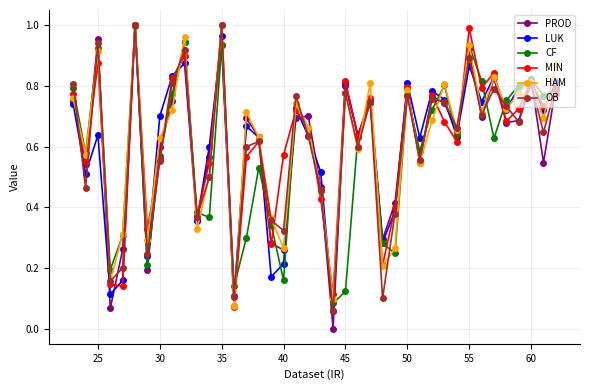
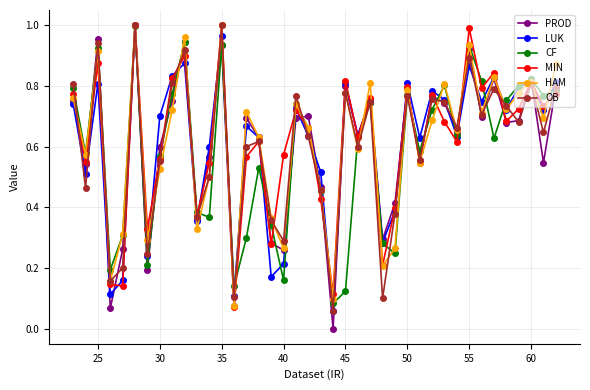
  {
    "PROD": {
      "25": 0.95,
      "30": 0.60,
      "45": 0.80,
      "55": 0.92
    },
    "LUK": {
-     "25": 0.64,
+     "25": 0.81,
      "30": 0.70,
      "35": 0.96,
      "40": 0.21,
      "50": 0.81,
      "55": 0.87
    },
    "CF": {
      "25": 0.92,
      "40": 0.16,
      "45": 0.12
    },
    "MIN": {
      "25": 0.88,
      "40": 0.57,
      "55": 0.99
    },
    "HAM": {
      "25": 0.92,
-     "30": 0.63
+     "30": 0.52
    },
    "OB": {
      "25": 0.94,
-     "40": 0.32,
+     "40": 0.29,
      "55": 0.89
    }
  }
